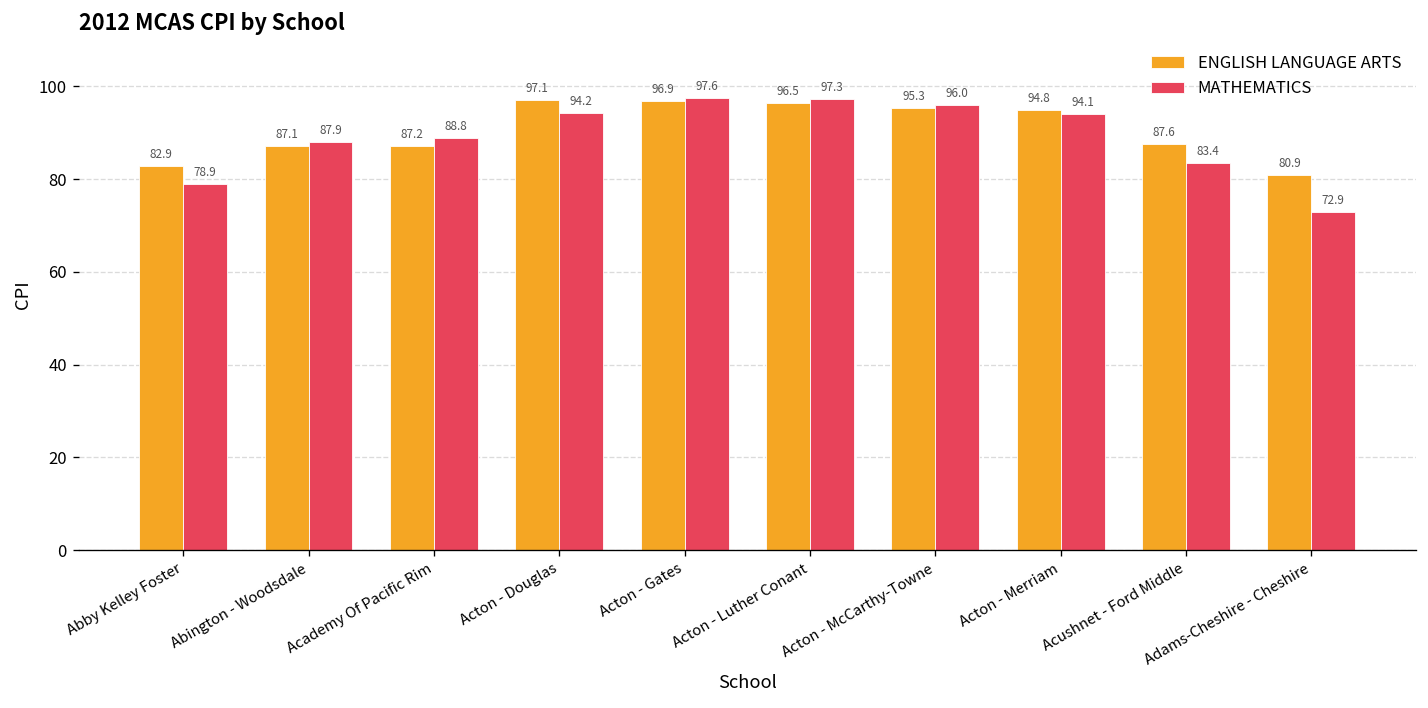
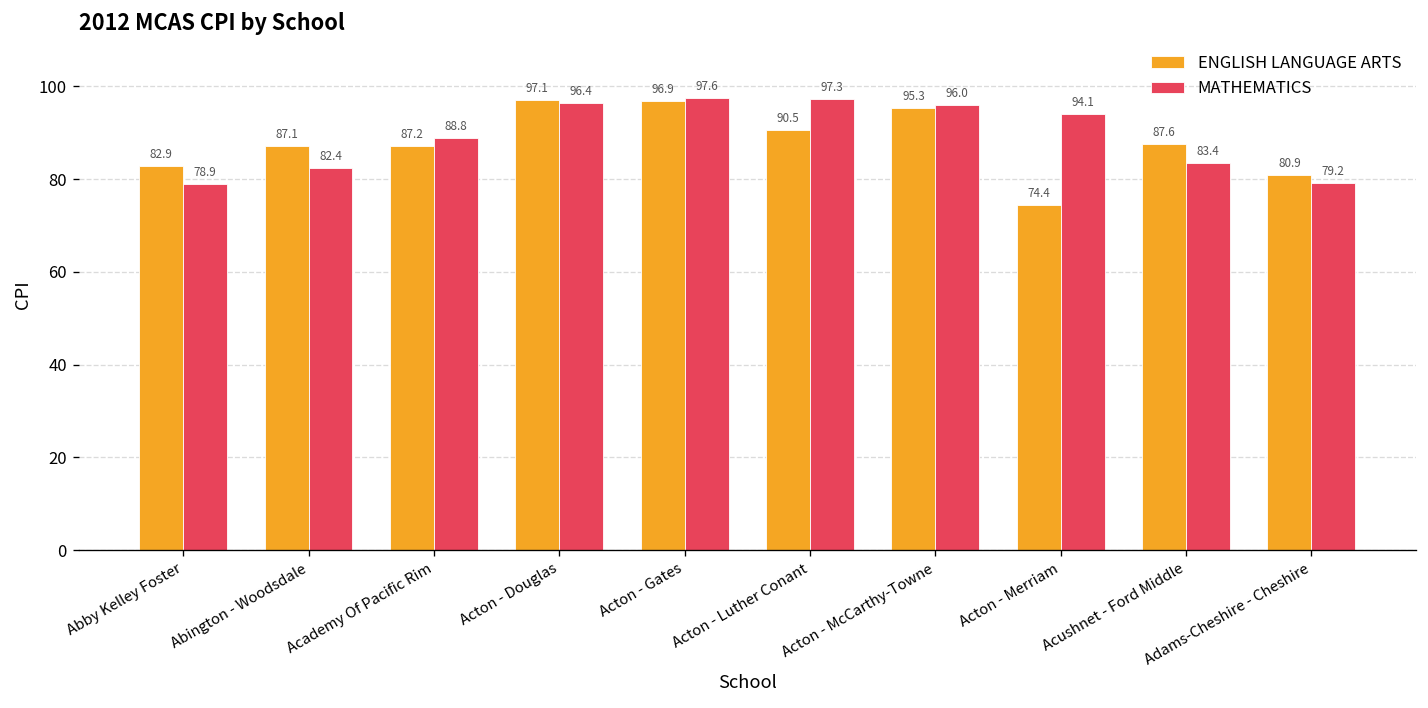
  {
    "ENGLISH LANGUAGE ARTS": {
      "Abby Kelley Foster": 82.9,
      "Abington - Woodsdale": 87.1,
      "Academy Of Pacific Rim": 87.2,
      "Acton - Douglas": 97.1,
      "Acton - Gates": 96.9,
-     "Acton - Luther Conant": 96.5,
+     "Acton - Luther Conant": 90.5,
      "Acton - McCarthy-Towne": 95.3,
-     "Acton - Merriam": 94.8,
+     "Acton - Merriam": 74.4,
      "Acushnet - Ford Middle": 87.6,
      "Adams-Cheshire - Cheshire": 80.9
    },
    "MATHEMATICS": {
      "Abby Kelley Foster": 78.9,
-     "Abington - Woodsdale": 87.9,
+     "Abington - Woodsdale": 82.4,
      "Academy Of Pacific Rim": 88.8,
-     "Acton - Douglas": 94.2,
+     "Acton - Douglas": 96.4,
      "Acton - Gates": 97.6,
      "Acton - Luther Conant": 97.3,
      "Acton - McCarthy-Towne": 96.0,
      "Acton - Merriam": 94.1,
      "Acushnet - Ford Middle": 83.4,
-     "Adams-Cheshire - Cheshire": 72.9
+     "Adams-Cheshire - Cheshire": 79.2
    }
  }
